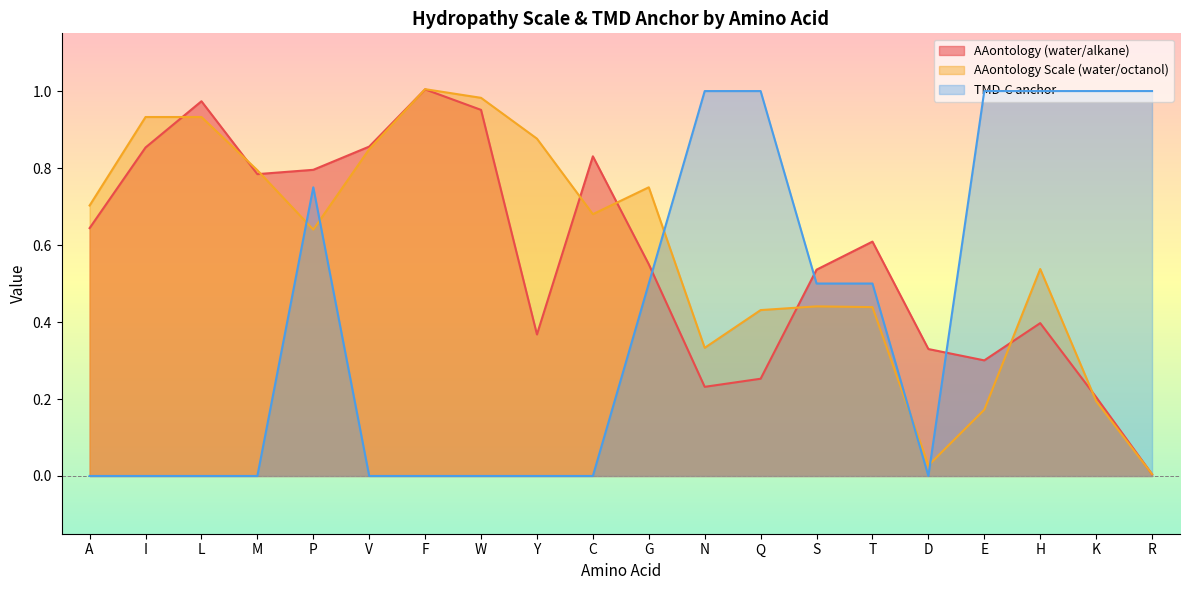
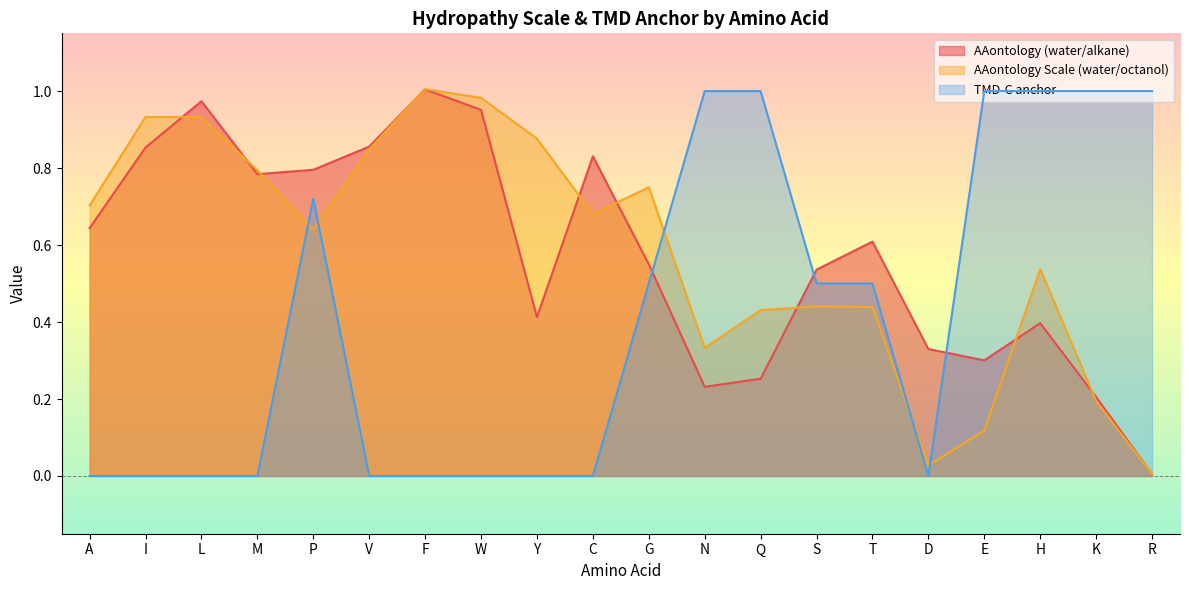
  {
    "AAontology (water/alkane)": {
      "A": 0.64,
      "I": 0.85,
      "L": 0.97,
      "M": 0.78,
      "P": 0.80,
      "V": 0.86,
      "W": 0.95,
-     "Y": 0.37,
+     "Y": 0.41,
      "C": 0.83,
      "G": 0.55,
      "N": 0.23,
      "Q": 0.25,
      "S": 0.54,
      "T": 0.61,
      "D": 0.33,
      "E": 0.30,
      "H": 0.40,
      "K": 0.20
    },
    "AAontology Scale (water/octanol)": {
      "A": 0.70,
      "I": 0.93,
      "L": 0.93,
      "M": 0.79,
      "P": 0.64,
      "V": 0.85,
      "W": 0.98,
      "Y": 0.88,
      "C": 0.68,
      "G": 0.75,
      "N": 0.33,
      "Q": 0.43,
      "S": 0.44,
      "T": 0.44,
      "D": 0.03,
-     "E": 0.17,
+     "E": 0.12,
      "H": 0.54,
      "K": 0.19
    },
    "TMD-C anchor": {
      "A": 0.00,
      "I": 0.00,
      "L": 0.00,
      "M": 0.00,
-     "P": 0.75,
+     "P": 0.72,
      "V": 0.00,
      "F": 0.00,
      "W": 0.00,
      "Y": 0.00,
      "C": 0.00,
      "G": 0.50,
      "N": 1.00,
      "Q": 1.00,
      "S": 0.50,
      "T": 0.50,
      "D": 0.00
    }
  }
